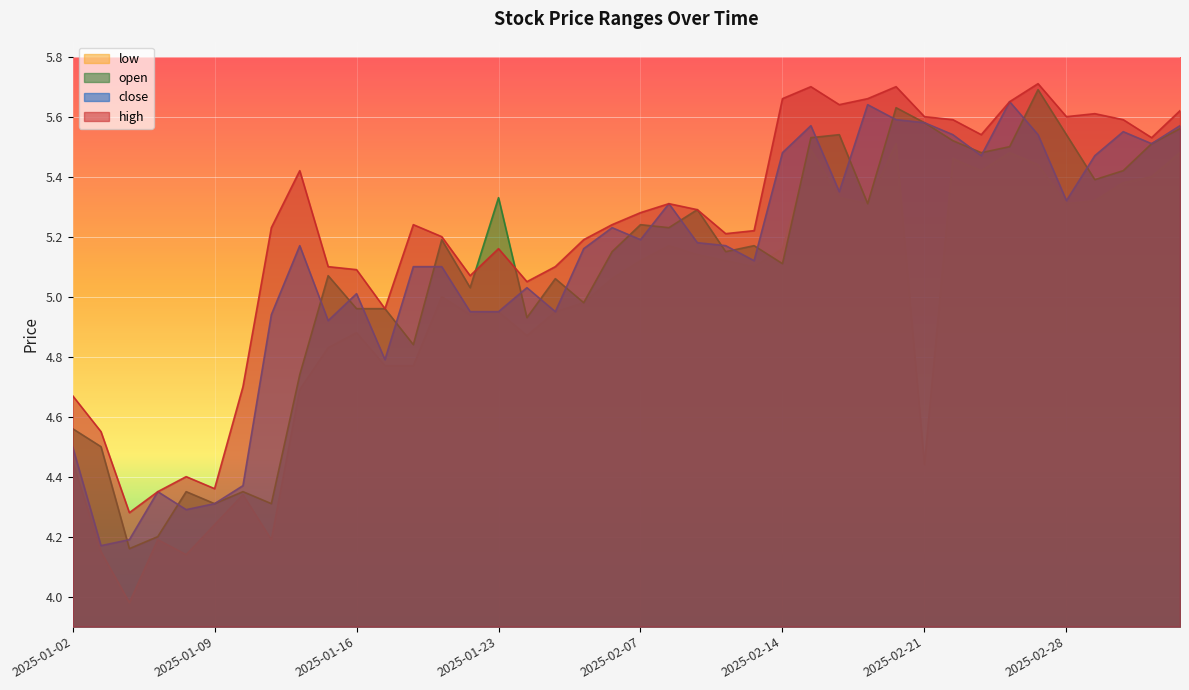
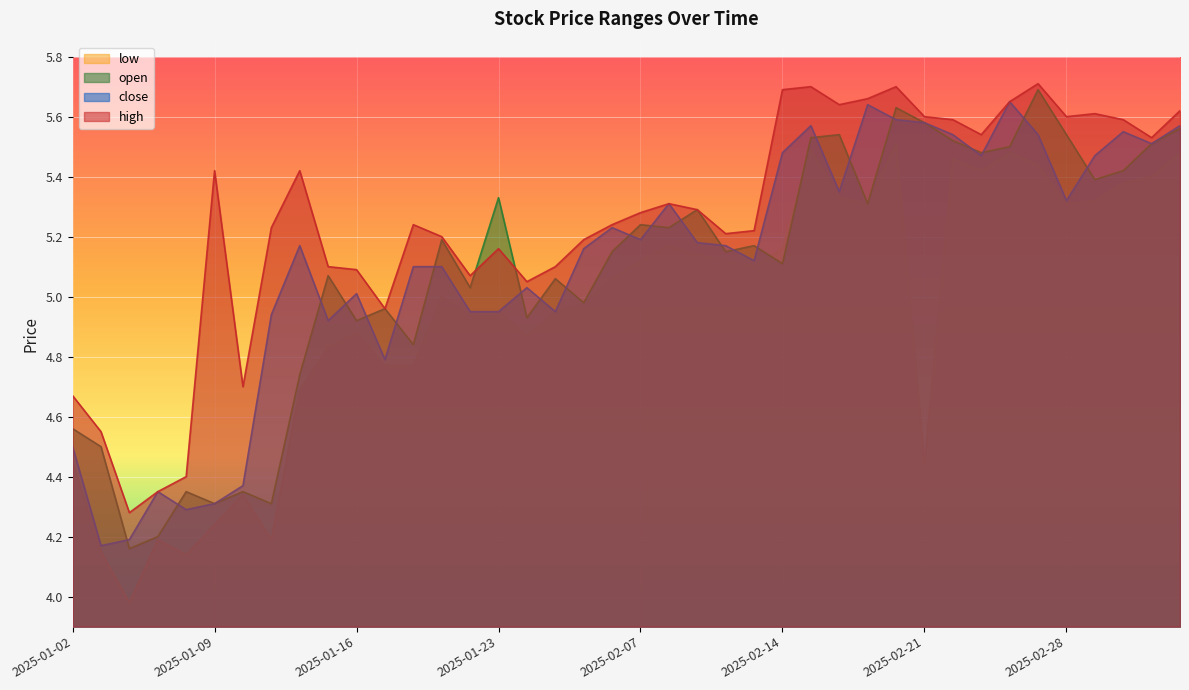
  {
    "low": {
      "2025-01-02": 4.45,
      "2025-01-09": 4.24,
      "2025-01-16": 4.88,
      "2025-02-07": 5.12,
      "2025-02-14": 5.16,
      "2025-02-21": 4.44,
      "2025-02-28": 5.31
    },
    "open": {
      "2025-01-02": 4.56,
-     "2025-01-16": 4.96,
+     "2025-01-16": 4.92,
      "2025-01-23": 5.33,
      "2025-02-07": 5.24,
      "2025-02-14": 5.11,
      "2025-02-28": 5.54
    },
    "close": {
      "2025-01-02": 4.50,
      "2025-01-16": 5.01,
      "2025-02-07": 5.19,
      "2025-02-14": 5.48,
      "2025-02-28": 5.32
    },
    "high": {
      "2025-01-02": 4.67,
-     "2025-01-09": 4.36,
+     "2025-01-09": 5.42,
      "2025-01-16": 5.09,
      "2025-01-23": 5.16,
      "2025-02-07": 5.28,
-     "2025-02-14": 5.66,
+     "2025-02-14": 5.69,
      "2025-02-21": 5.60,
      "2025-02-28": 5.60
    }
  }
